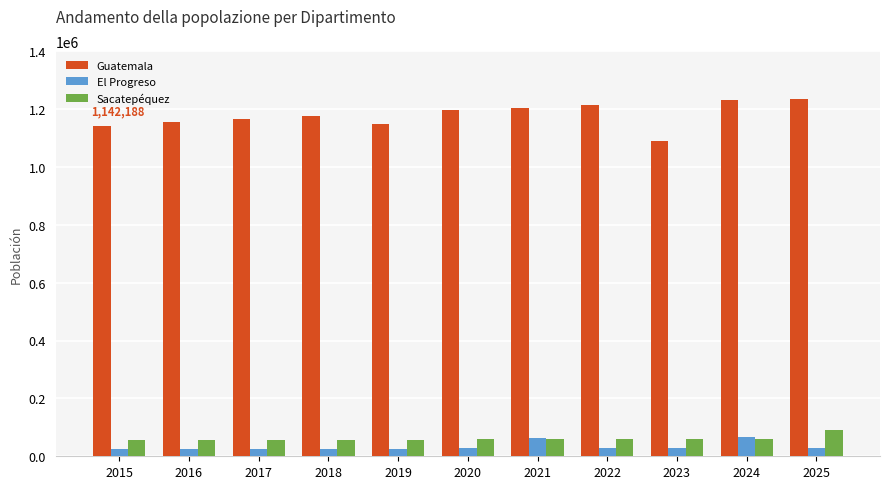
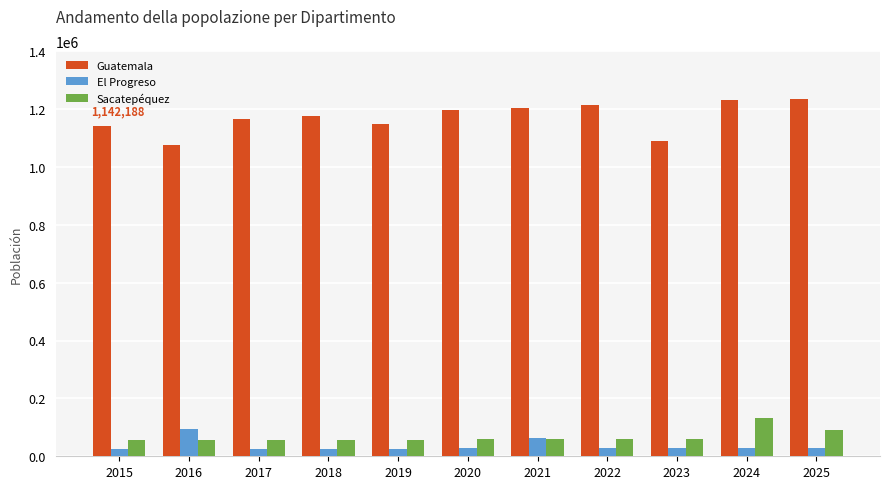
  {
    "Guatemala": {
-     "2016": 1150000,
+     "2016": 1080000,
      "2017": 1170000,
      "2018": 1180000,
      "2019": 1150000,
      "2020": 1200000,
      "2021": 1200000,
      "2022": 1210000,
      "2023": 1090000,
      "2024": 1230000,
      "2025": 1240000
    },
    "El Progreso": {
      "2015": 30000,
-     "2016": 30000,
+     "2016": 100000,
      "2017": 30000,
      "2018": 30000,
      "2019": 30000,
      "2020": 30000,
      "2021": 60000,
      "2022": 30000,
      "2023": 30000,
-     "2024": 70000,
+     "2024": 30000,
      "2025": 30000
    },
    "Sacatepéquez": {
      "2015": 60000,
      "2016": 60000,
      "2017": 60000,
      "2018": 60000,
      "2019": 60000,
      "2020": 60000,
      "2021": 60000,
      "2022": 60000,
      "2023": 60000,
-     "2024": 60000,
+     "2024": 130000,
      "2025": 90000
    }
  }
